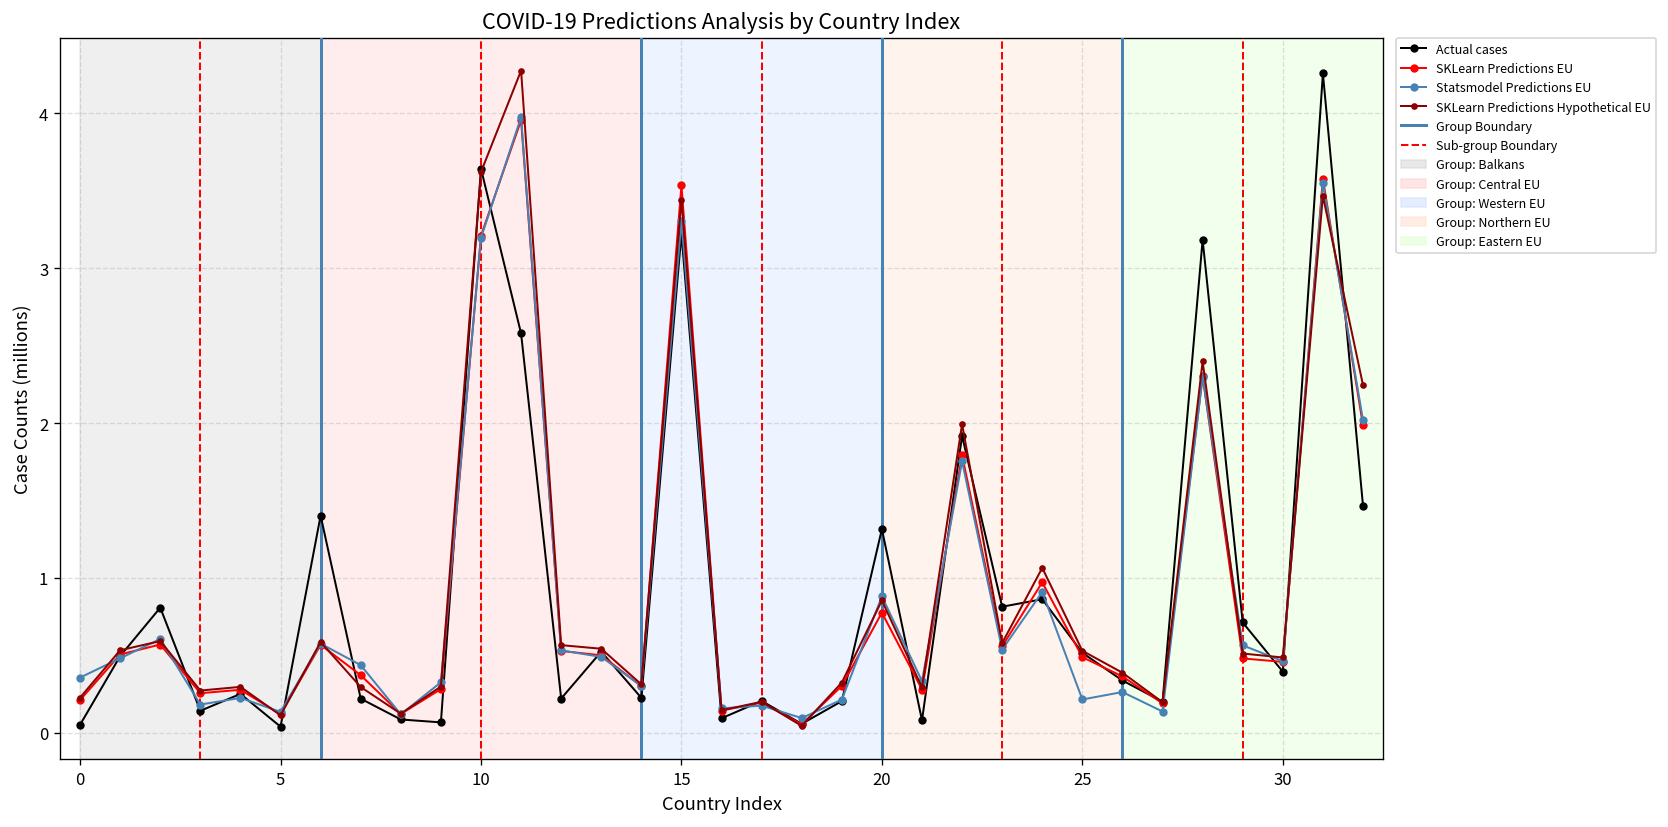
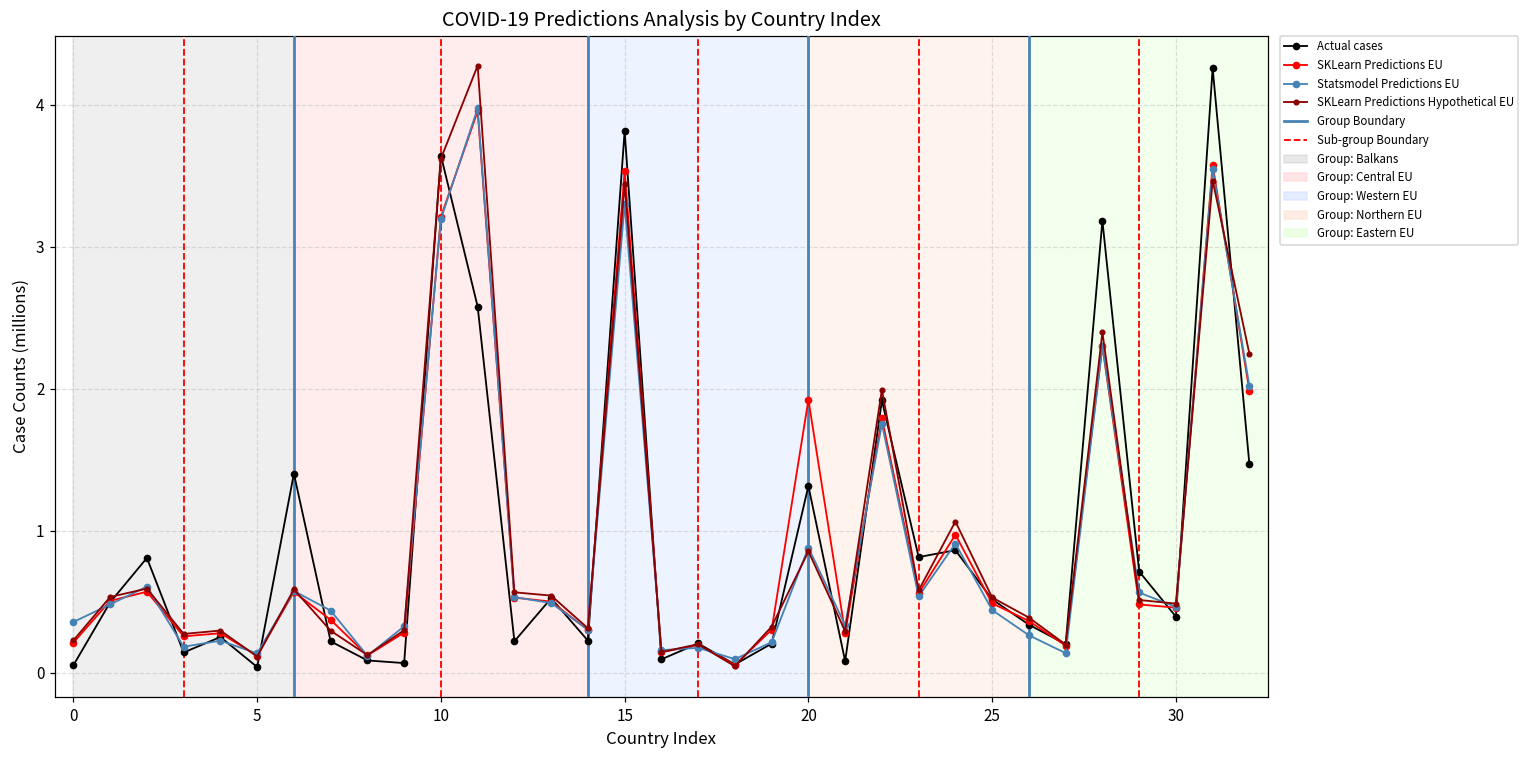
  {
    "Actual cases": {
      "0": 0.05,
      "5": 0.04,
      "10": 3.64,
-     "15": 3.22,
+     "15": 3.82,
      "20": 1.32,
      "30": 0.39
    },
    "SKLearn Predictions EU": {
      "15": 3.53,
-     "20": 0.78,
+     "20": 1.92,
      "25": 0.49
    },
    "Statsmodel Predictions EU": {
      "0": 0.36,
      "15": 3.30,
      "20": 0.88,
-     "25": 0.22
+     "25": 0.44
    },
    "SKLearn Predictions Hypothetical EU": {
      "10": 3.62,
      "15": 3.44,
      "20": 0.85,
      "30": 0.49
    }
  }
